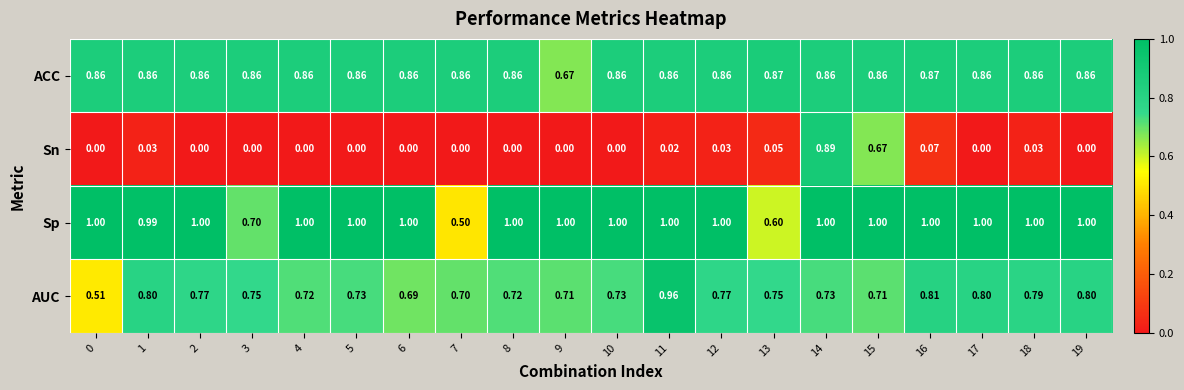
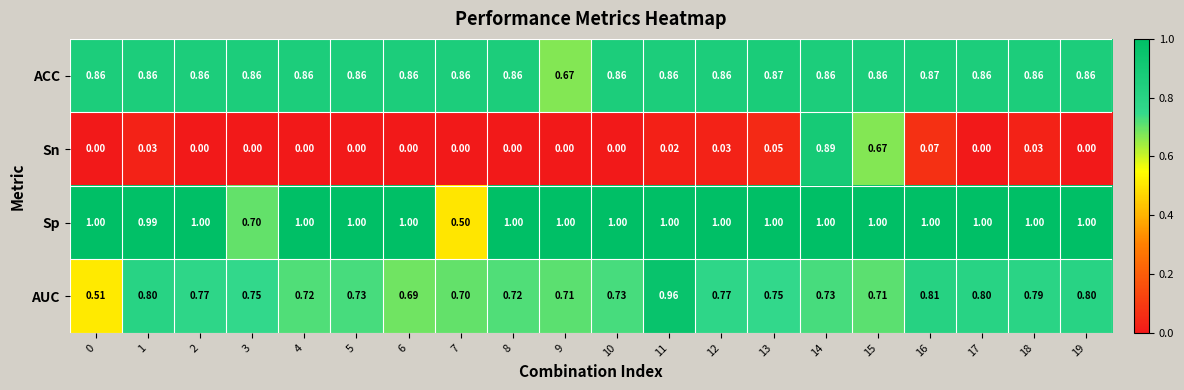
  {
    "ACC": {
      "0": 0.86,
      "1": 0.86,
      "2": 0.86,
      "3": 0.86,
      "4": 0.86,
      "5": 0.86,
      "6": 0.86,
      "7": 0.86,
      "8": 0.86,
      "9": 0.67,
      "10": 0.86,
      "11": 0.86,
      "12": 0.86,
      "13": 0.87,
      "14": 0.86,
      "15": 0.86,
      "16": 0.87,
      "17": 0.86,
      "18": 0.86,
      "19": 0.86
    },
    "Sn": {
      "0": 0.00,
      "1": 0.03,
      "2": 0.00,
      "3": 0.00,
      "4": 0.00,
      "5": 0.00,
      "6": 0.00,
      "7": 0.00,
      "8": 0.00,
      "9": 0.00,
      "10": 0.00,
      "11": 0.02,
      "12": 0.03,
      "13": 0.05,
      "14": 0.89,
      "15": 0.67,
      "16": 0.07,
      "17": 0.00,
      "18": 0.03,
      "19": 0.00
    },
    "Sp": {
      "0": 1.00,
      "1": 0.99,
      "2": 1.00,
      "3": 0.70,
      "4": 1.00,
      "5": 1.00,
      "6": 1.00,
      "7": 0.50,
      "8": 1.00,
      "9": 1.00,
      "10": 1.00,
      "11": 1.00,
      "12": 1.00,
-     "13": 0.60,
+     "13": 1.00,
      "14": 1.00,
      "15": 1.00,
      "16": 1.00,
      "17": 1.00,
      "18": 1.00,
      "19": 1.00
    },
    "AUC": {
      "0": 0.51,
      "1": 0.80,
      "2": 0.77,
      "3": 0.75,
      "4": 0.72,
      "5": 0.73,
      "6": 0.69,
      "7": 0.70,
      "8": 0.72,
      "9": 0.71,
      "10": 0.73,
      "11": 0.96,
      "12": 0.77,
      "13": 0.75,
      "14": 0.73,
      "15": 0.71,
      "16": 0.81,
      "17": 0.80,
      "18": 0.79,
      "19": 0.80
    }
  }
